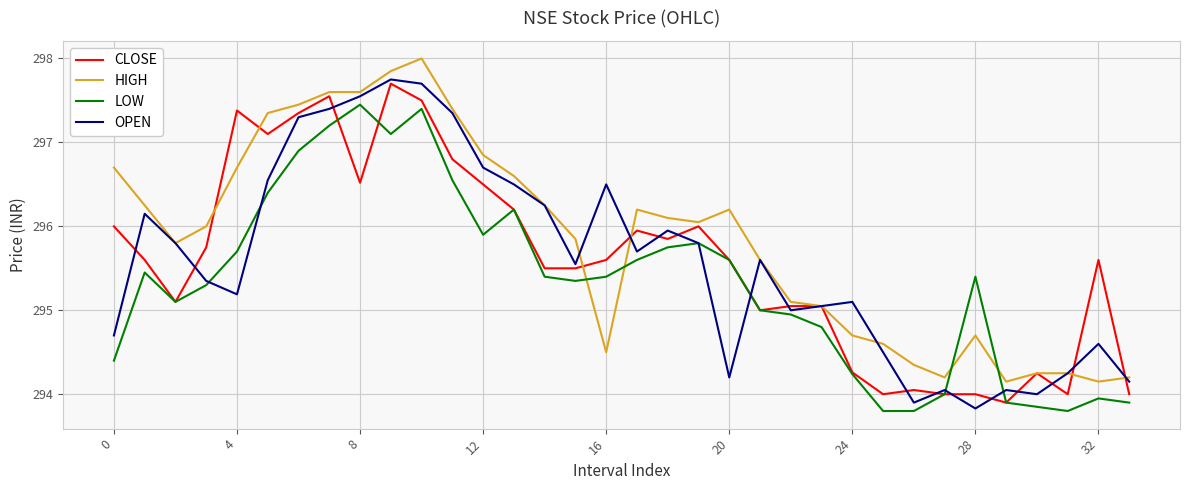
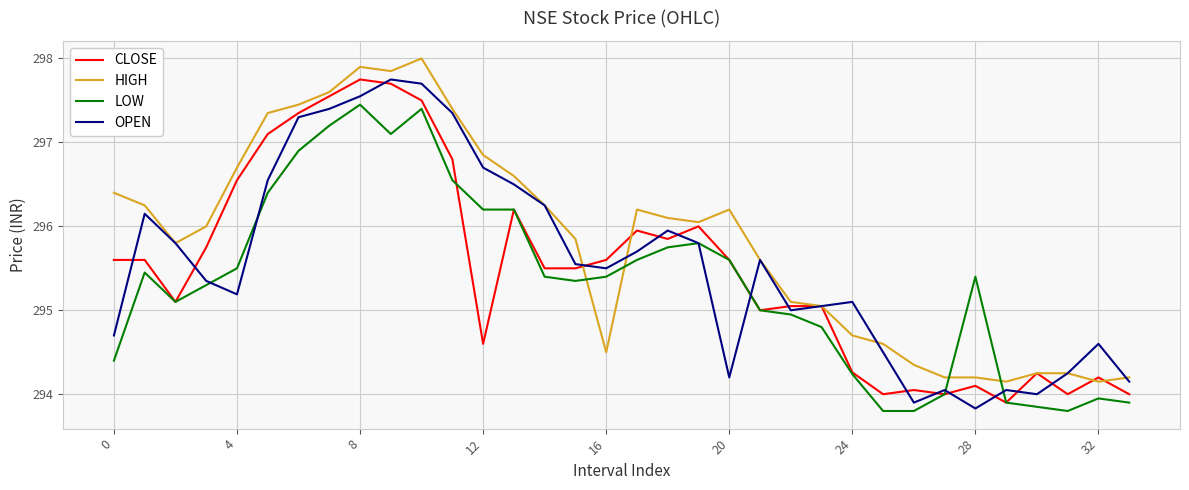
  {
    "CLOSE": {
-     "0": 296.0,
-     "4": 297.4,
-     "8": 296.5,
-     "12": 296.5,
+     "0": 295.6,
+     "4": 296.6,
+     "8": 297.8,
+     "12": 294.6,
      "16": 295.6,
-     "28": 294.0,
-     "32": 295.6
+     "28": 294.1,
+     "32": 294.2
    },
    "HIGH": {
-     "0": 296.7,
+     "0": 296.4,
      "4": 296.7,
-     "8": 297.6,
+     "8": 297.9,
      "12": 296.9,
      "16": 294.5,
      "20": 296.2,
      "24": 294.7,
-     "28": 294.7,
+     "28": 294.2,
      "32": 294.2
    },
    "LOW": {
      "0": 294.4,
-     "4": 295.7,
+     "4": 295.5,
      "8": 297.5,
-     "12": 295.9,
+     "12": 296.2,
      "16": 295.4,
      "28": 295.4,
      "32": 294.0
    },
    "OPEN": {
      "0": 294.7,
      "4": 295.2,
      "8": 297.6,
      "12": 296.7,
-     "16": 296.5,
+     "16": 295.5,
      "20": 294.2,
      "24": 295.1,
      "28": 293.8,
      "32": 294.6
    }
  }
